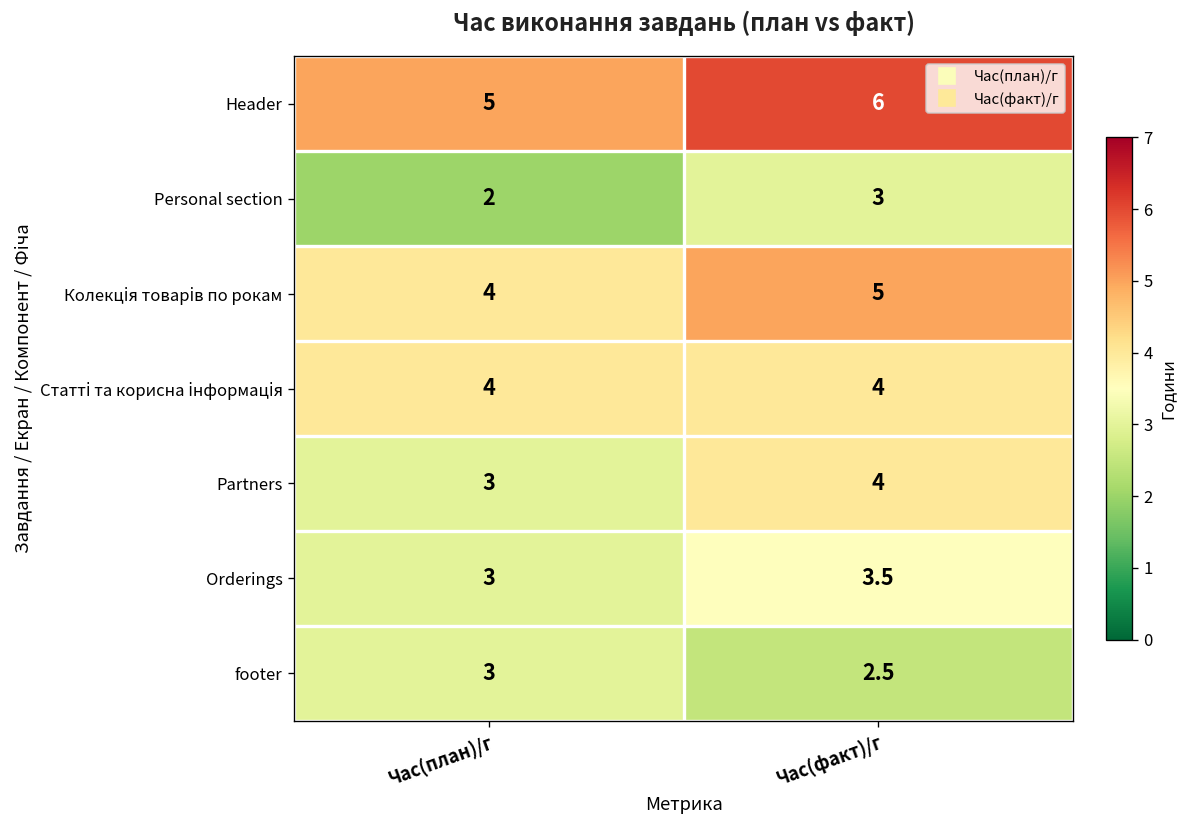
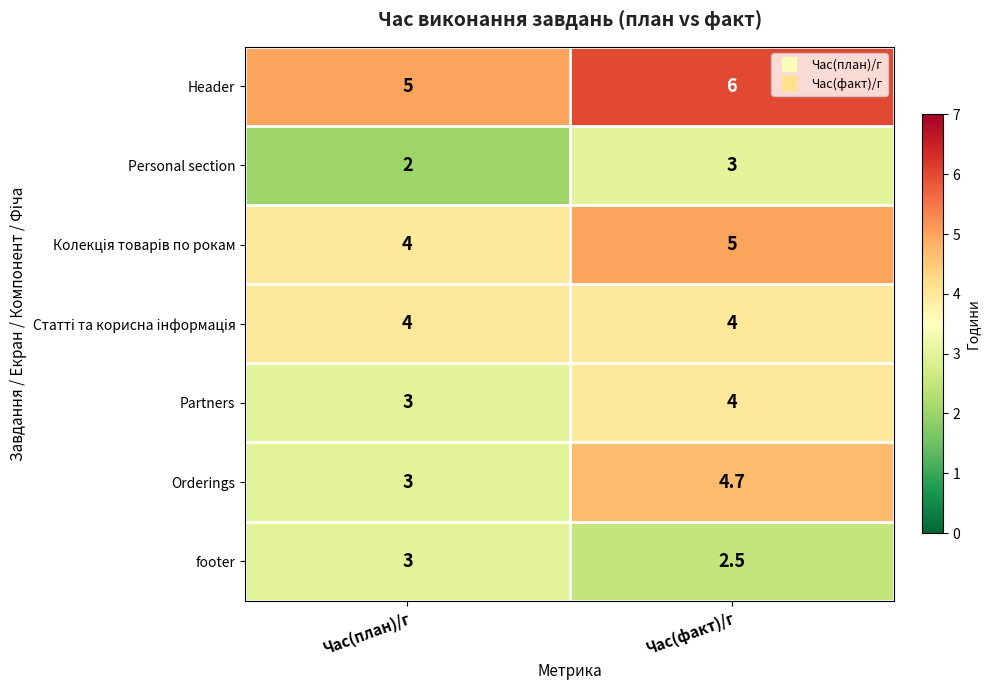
  {
    "Header": {
      "Час(план)/г": 5,
      "Час(факт)/г": 6
    },
    "Personal section": {
      "Час(план)/г": 2,
      "Час(факт)/г": 3
    },
    "Колекція товарів по рокам": {
      "Час(план)/г": 4,
      "Час(факт)/г": 5
    },
    "Статті та корисна інформація": {
      "Час(план)/г": 4,
      "Час(факт)/г": 4
    },
    "Partners": {
      "Час(план)/г": 3,
      "Час(факт)/г": 4
    },
    "Orderings": {
      "Час(план)/г": 3,
-     "Час(факт)/г": 3.5
+     "Час(факт)/г": 4.7
    },
    "footer": {
      "Час(план)/г": 3,
      "Час(факт)/г": 2.5
    }
  }
